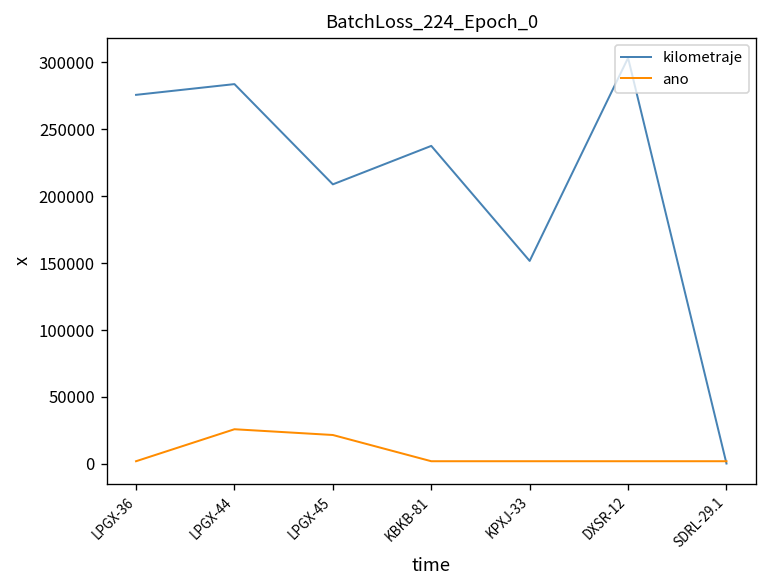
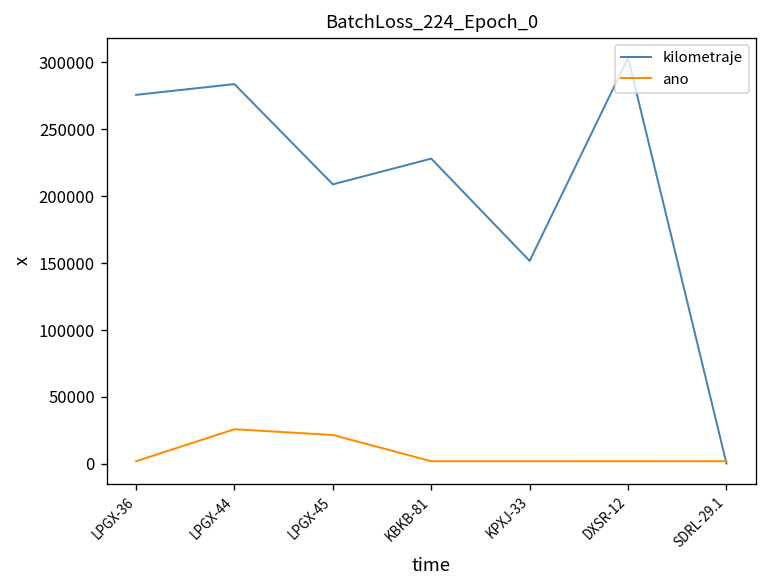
  {
    "kilometraje": {
      "LPGX-36": 276000,
      "LPGX-44": 284000,
      "LPGX-45": 209000,
-     "KBKB-81": 238000,
+     "KBKB-81": 228000,
      "KPXJ-33": 152000
    },
    "ano": {
      "LPGX-36": 2000,
      "LPGX-44": 26000,
      "LPGX-45": 22000,
      "KBKB-81": 2000,
      "KPXJ-33": 2000,
      "DXSR-12": 2000
    }
  }
